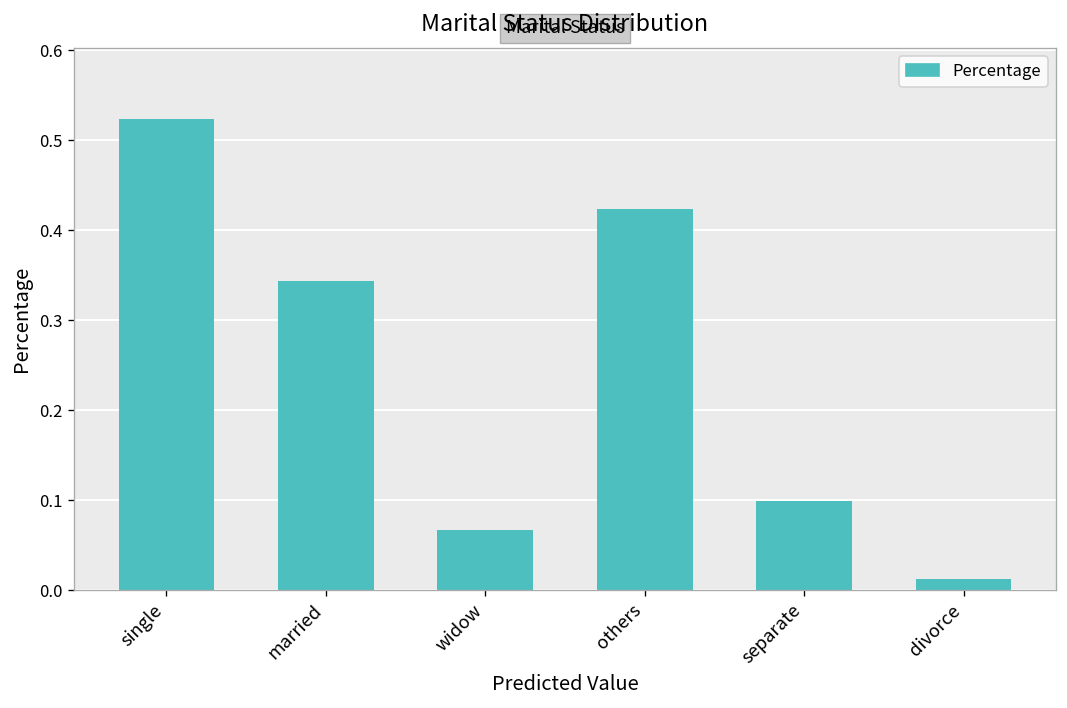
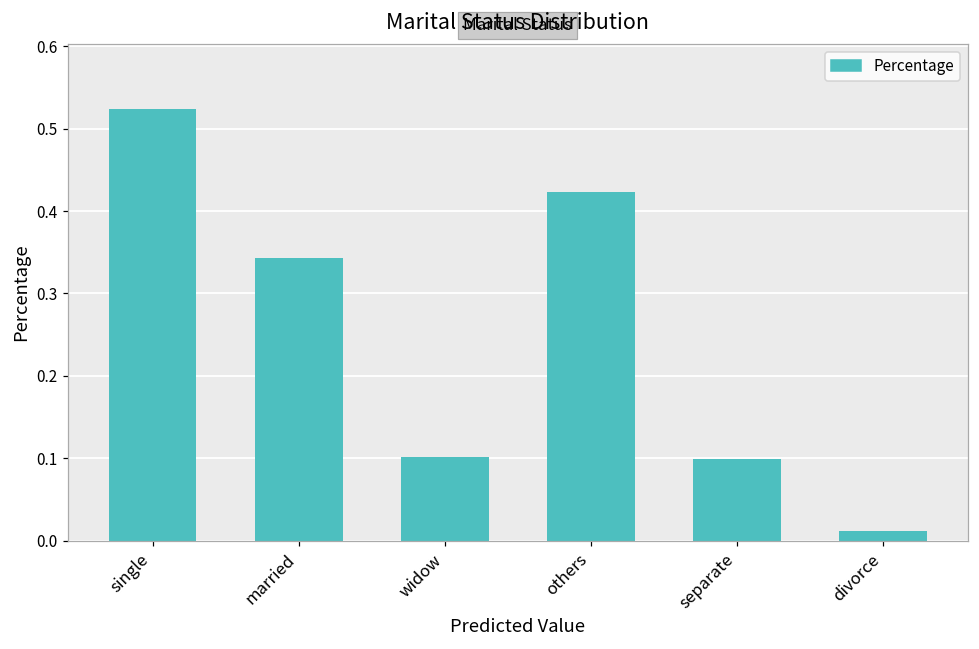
  {
    "single": 0.52,
    "married": 0.34,
-   "widow": 0.07,
+   "widow": 0.10,
    "others": 0.42,
    "separate": 0.10,
    "divorce": 0.01
  }
